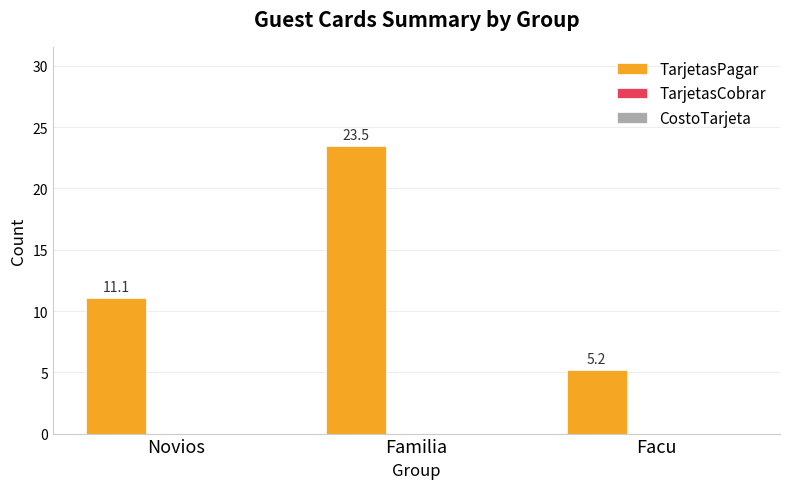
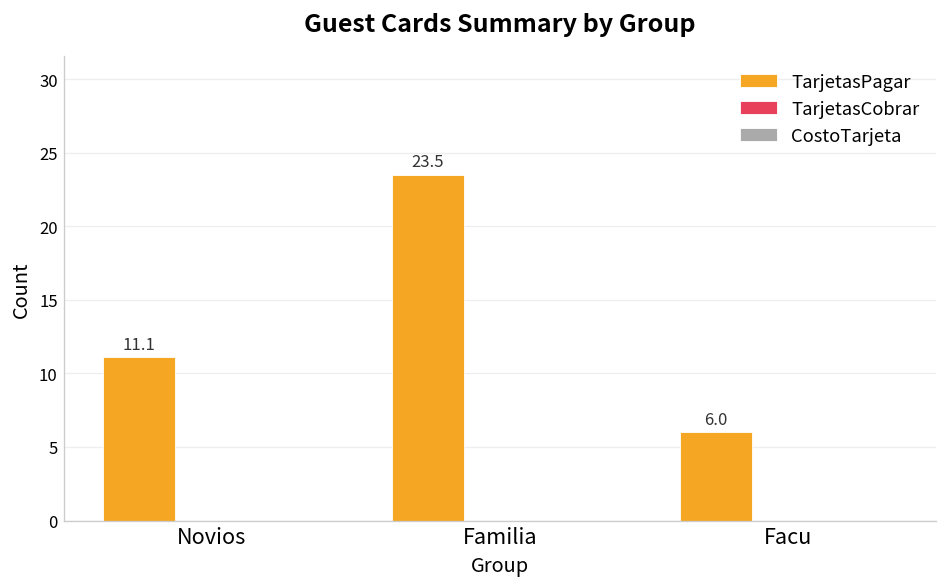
  {
    "TarjetasPagar": {
      "Novios": 11.1,
      "Familia": 23.5,
-     "Facu": 5.2
+     "Facu": 6.0
    },
    "TarjetasCobrar": {
      "Novios": 0.0,
      "Familia": 0.0,
      "Facu": 0.0
    },
    "CostoTarjeta": {
      "Novios": 0.0,
      "Familia": 0.0,
      "Facu": 0.0
    }
  }
